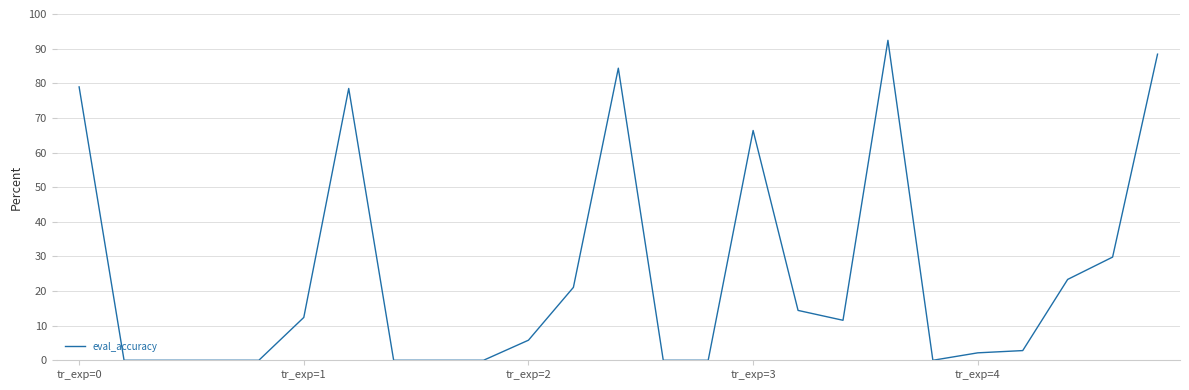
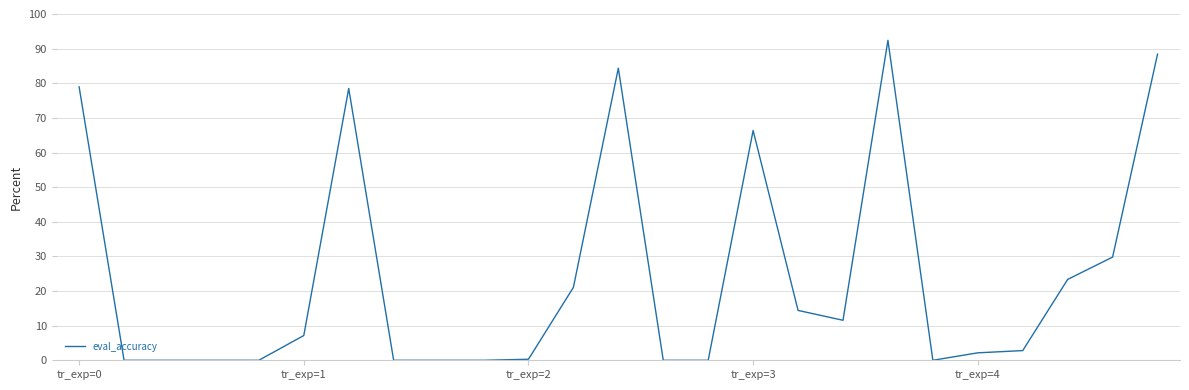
  {
    "tr_exp=0": 79,
-   "tr_exp=1": 12,
-   "tr_exp=2": 6,
+   "tr_exp=1": 7,
+   "tr_exp=2": 0,
    "tr_exp=3": 66,
    "tr_exp=4": 2
  }
